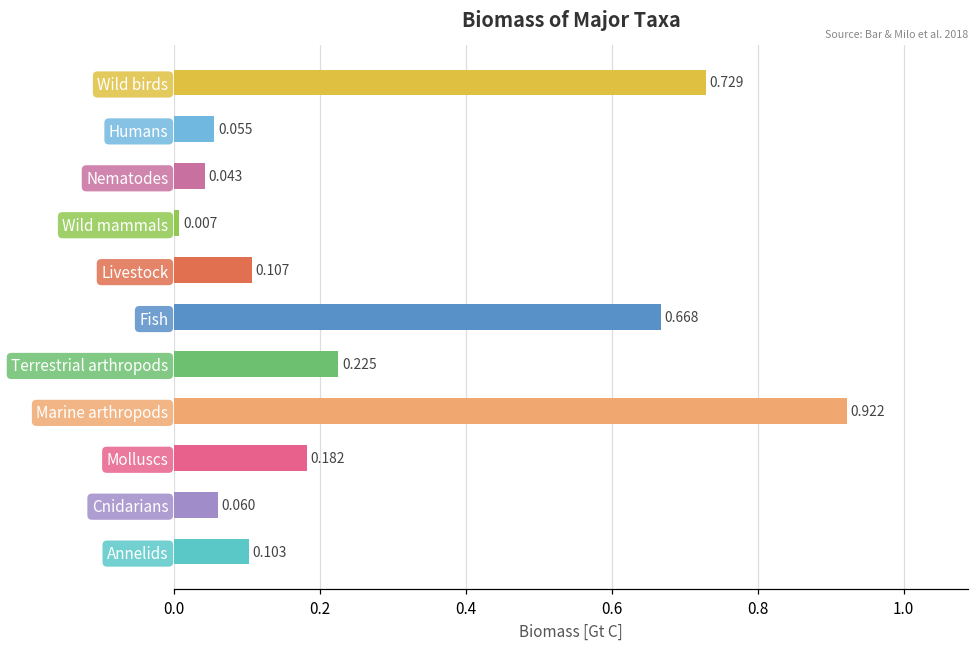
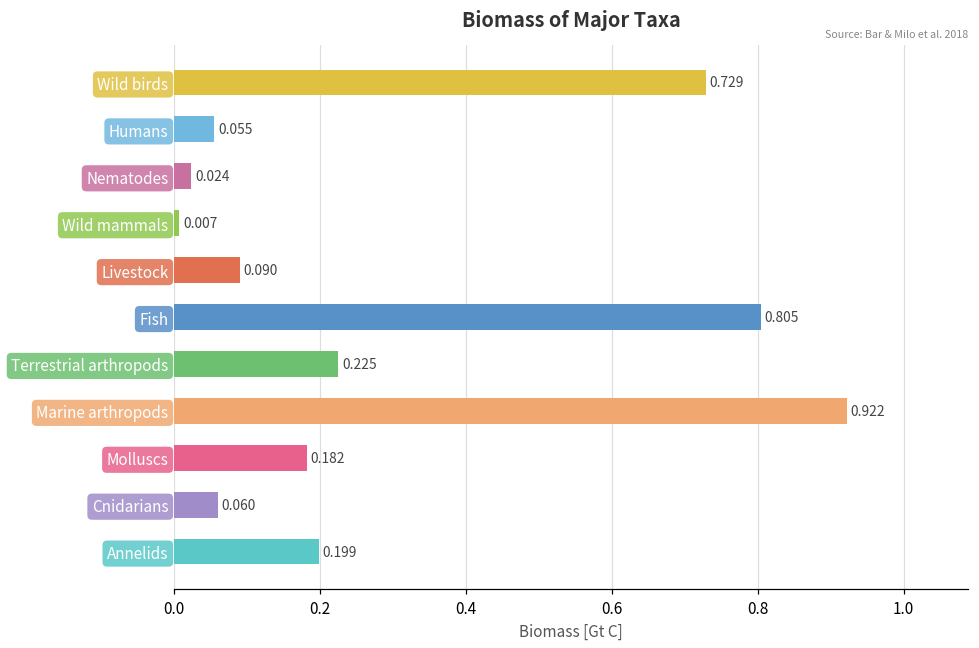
  {
    "Wild birds": 0.729,
    "Humans": 0.055,
-   "Nematodes": 0.043,
+   "Nematodes": 0.024,
    "Wild mammals": 0.007,
-   "Livestock": 0.107,
-   "Fish": 0.668,
+   "Livestock": 0.090,
+   "Fish": 0.805,
    "Terrestrial arthropods": 0.225,
    "Marine arthropods": 0.922,
    "Molluscs": 0.182,
    "Cnidarians": 0.060,
-   "Annelids": 0.103
+   "Annelids": 0.199
  }
